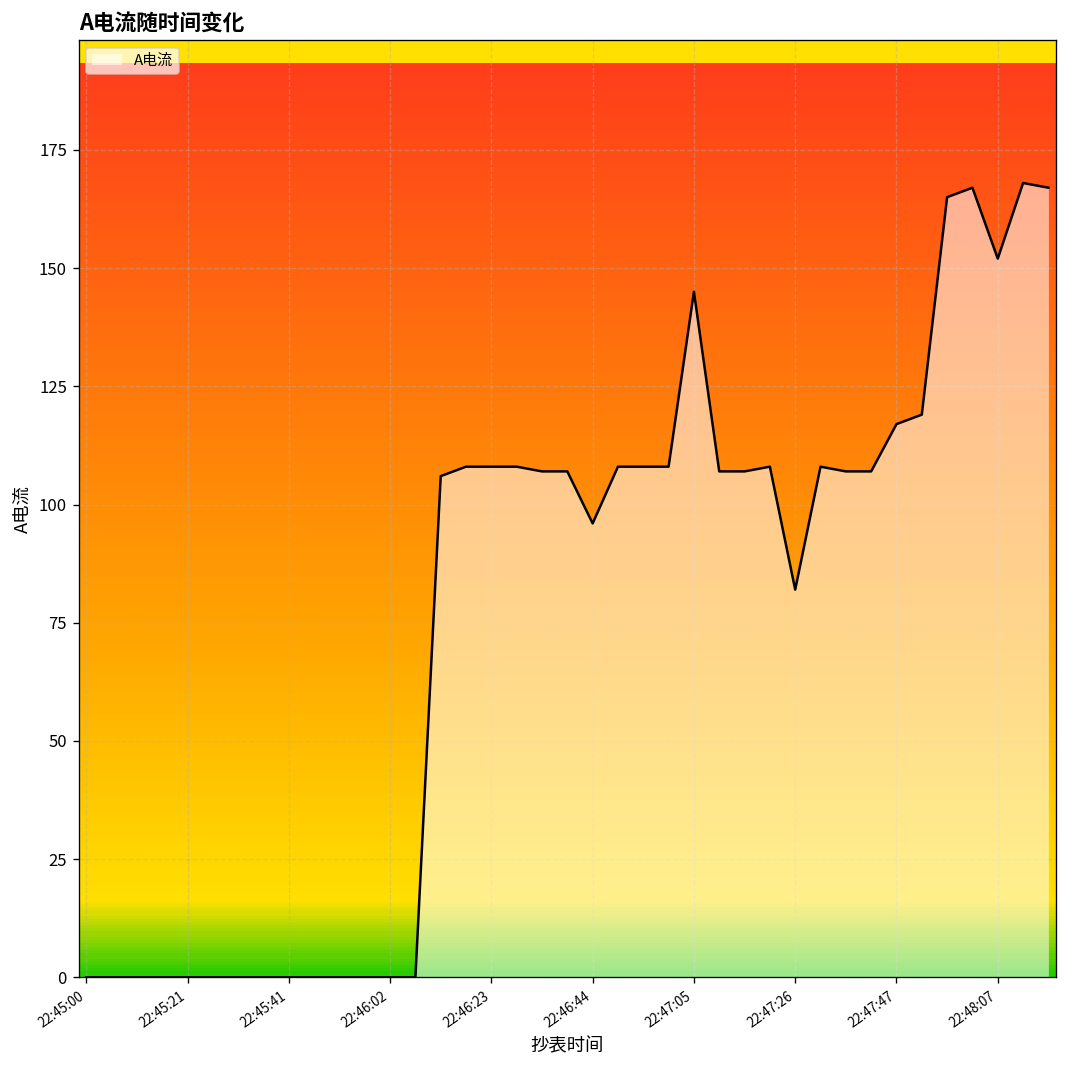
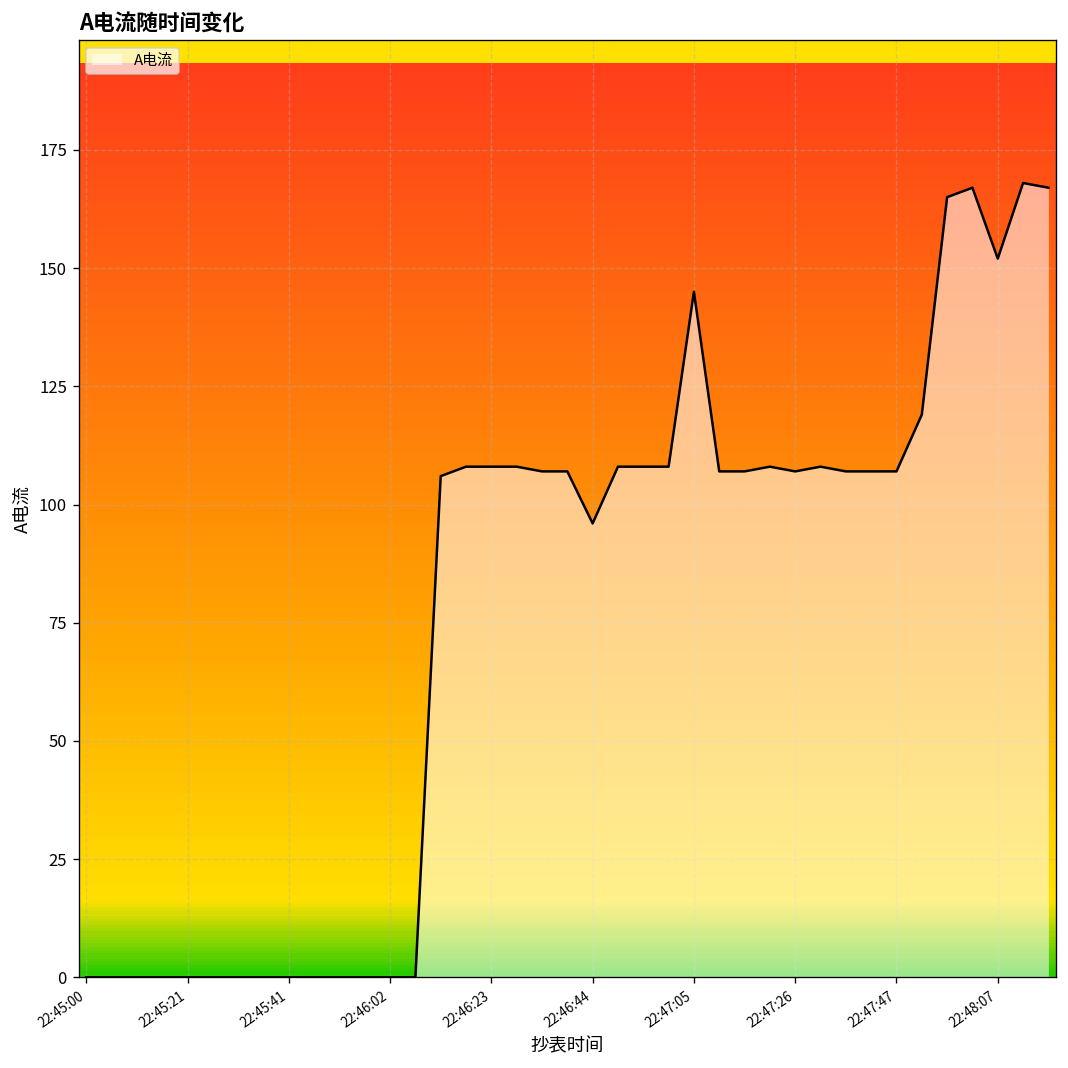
  {
    "22:45:00": 0,
    "22:45:21": 0,
    "22:45:41": 0,
    "22:46:02": 0,
    "22:46:23": 108,
    "22:46:44": 96,
    "22:47:05": 145,
-   "22:47:26": 82,
-   "22:47:47": 117,
+   "22:47:26": 107,
+   "22:47:47": 107,
    "22:48:07": 152
  }
